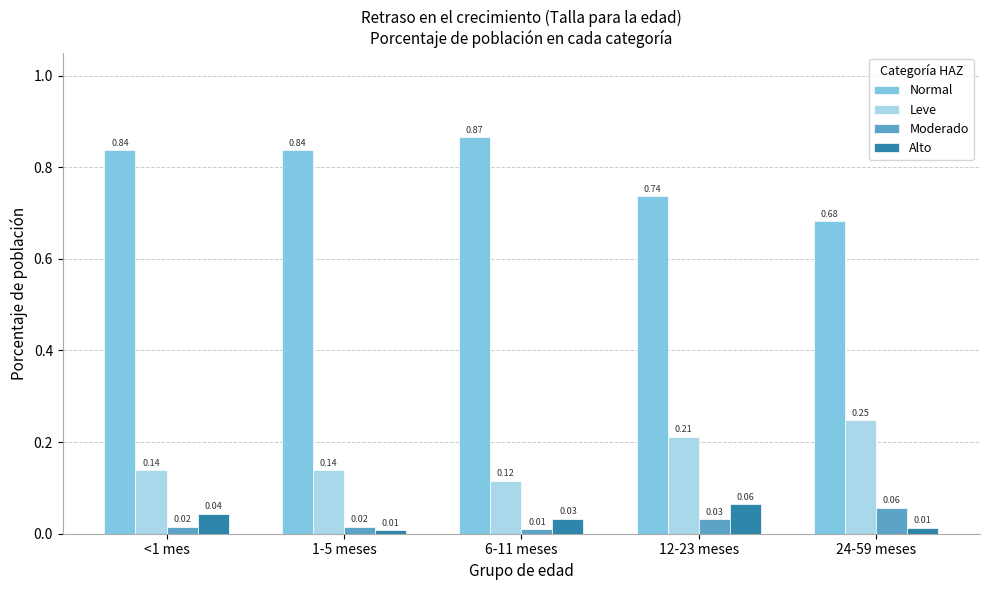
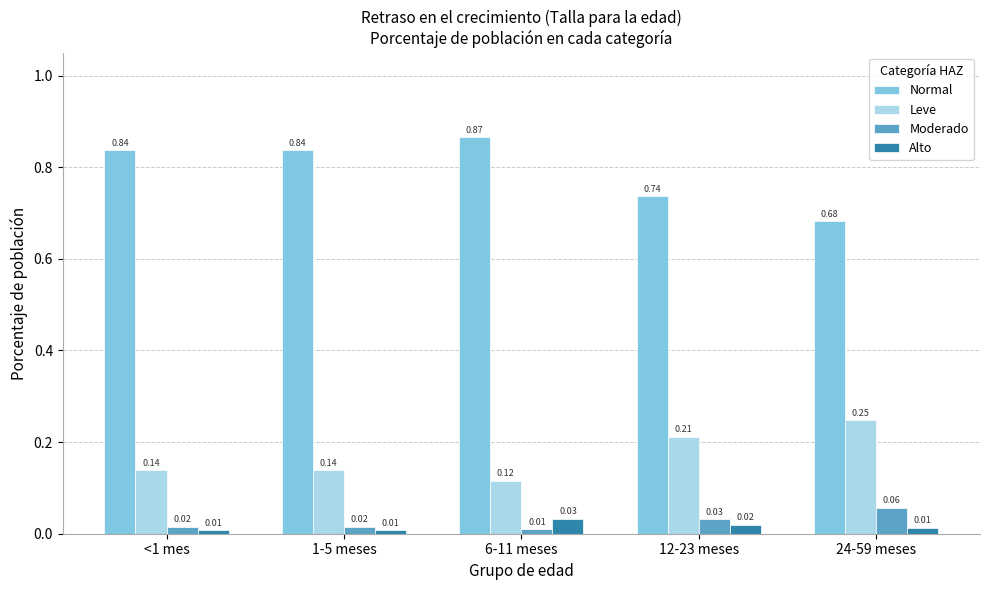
  {
    "Alto": {
-     "<1 mes": 0.04,
+     "<1 mes": 0.01,
      "1-5 meses": 0.01,
      "6-11 meses": 0.03,
-     "12-23 meses": 0.06,
+     "12-23 meses": 0.02,
      "24-59 meses": 0.01
    }
  }
